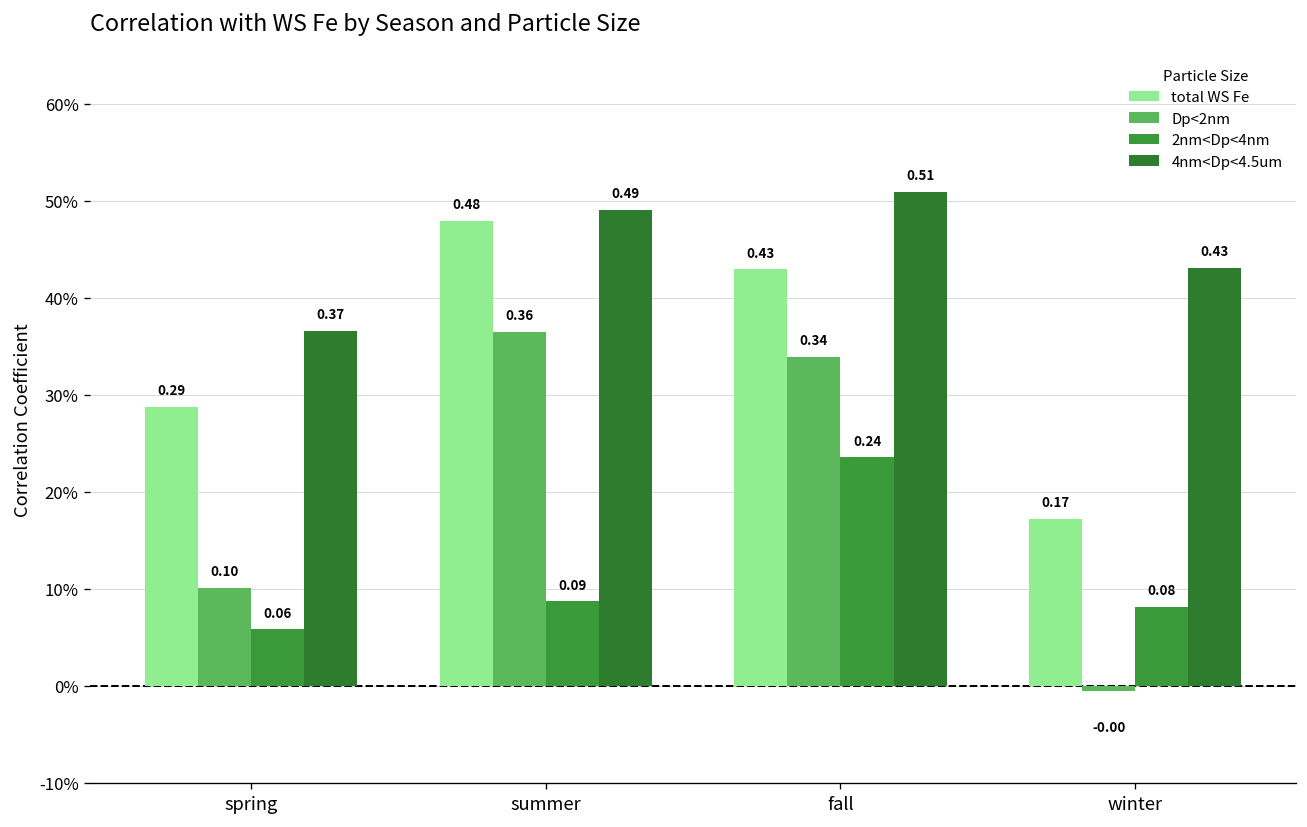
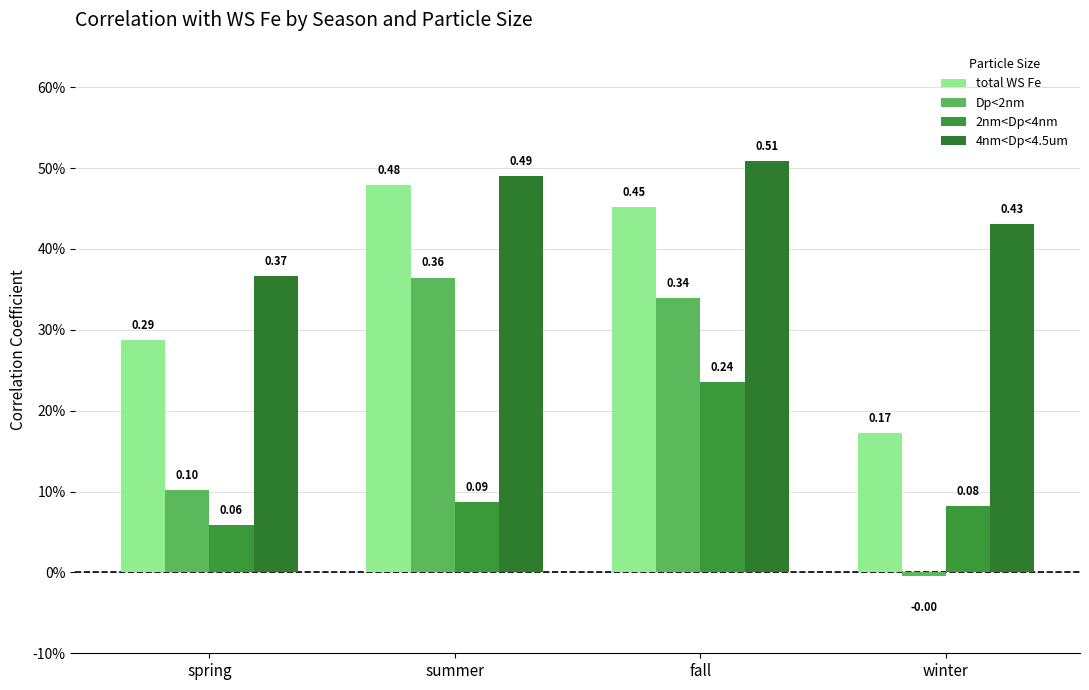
  {
    "total WS Fe": {
      "spring": 0.29,
      "summer": 0.48,
-     "fall": 0.43,
+     "fall": 0.45,
      "winter": 0.17
    }
  }
